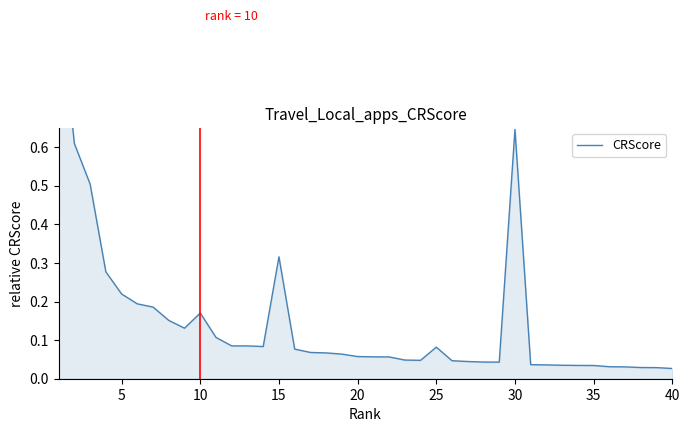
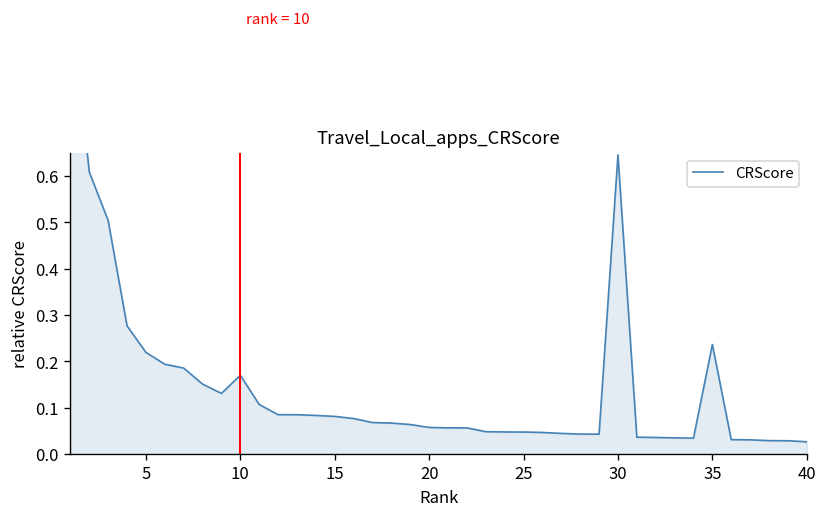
  {
    "5": 0.22,
    "10": 0.17,
-   "15": 0.32,
+   "15": 0.08,
    "20": 0.06,
-   "25": 0.08,
+   "25": 0.05,
    "30": 0.65,
-   "35": 0.03,
+   "35": 0.24,
    "40": 0.03
  }
